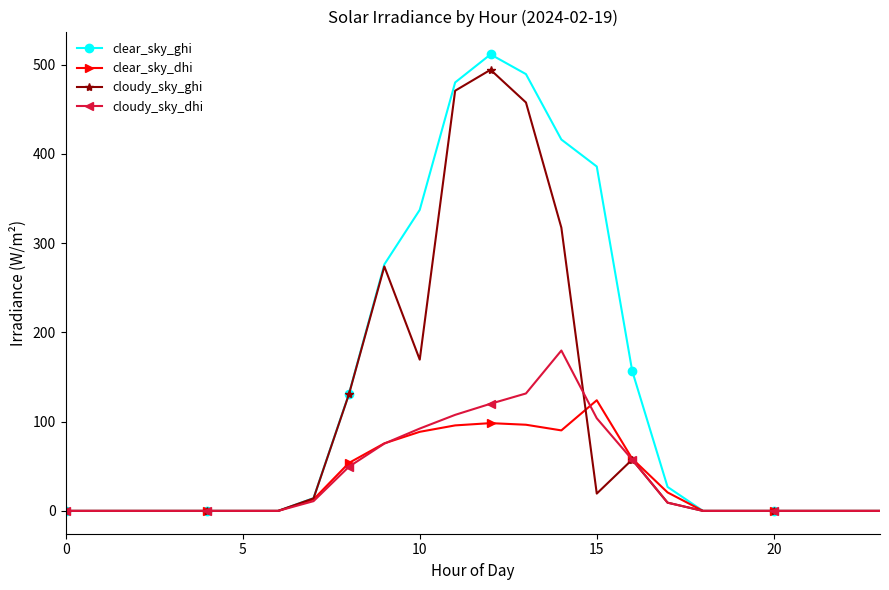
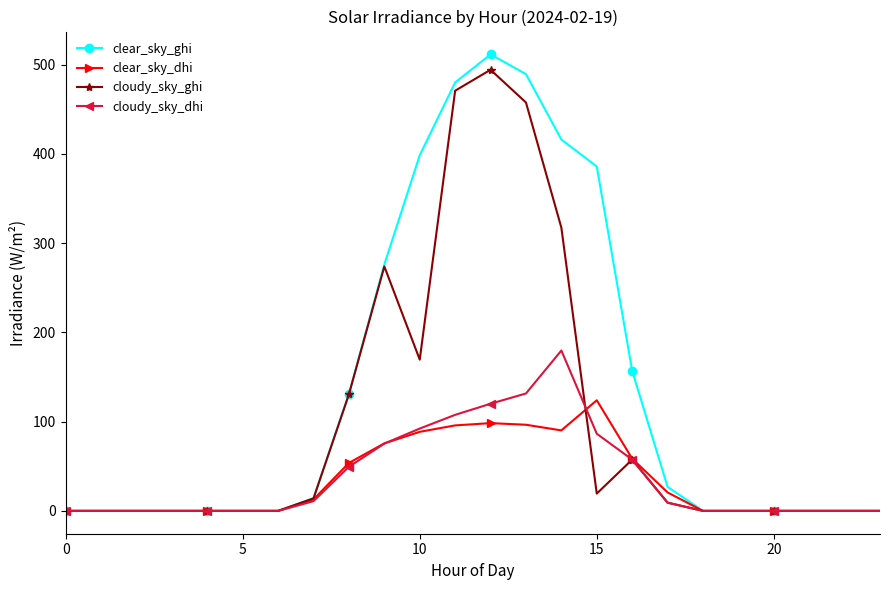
  {
    "clear_sky_ghi": {
-     "10": 340,
+     "10": 400,
      "15": 390
    },
    "clear_sky_dhi": {
      "10": 90,
      "15": 120
    },
    "cloudy_sky_ghi": {
      "10": 170,
      "15": 20
    },
    "cloudy_sky_dhi": {
      "10": 90,
-     "15": 100
+     "15": 90
    }
  }
